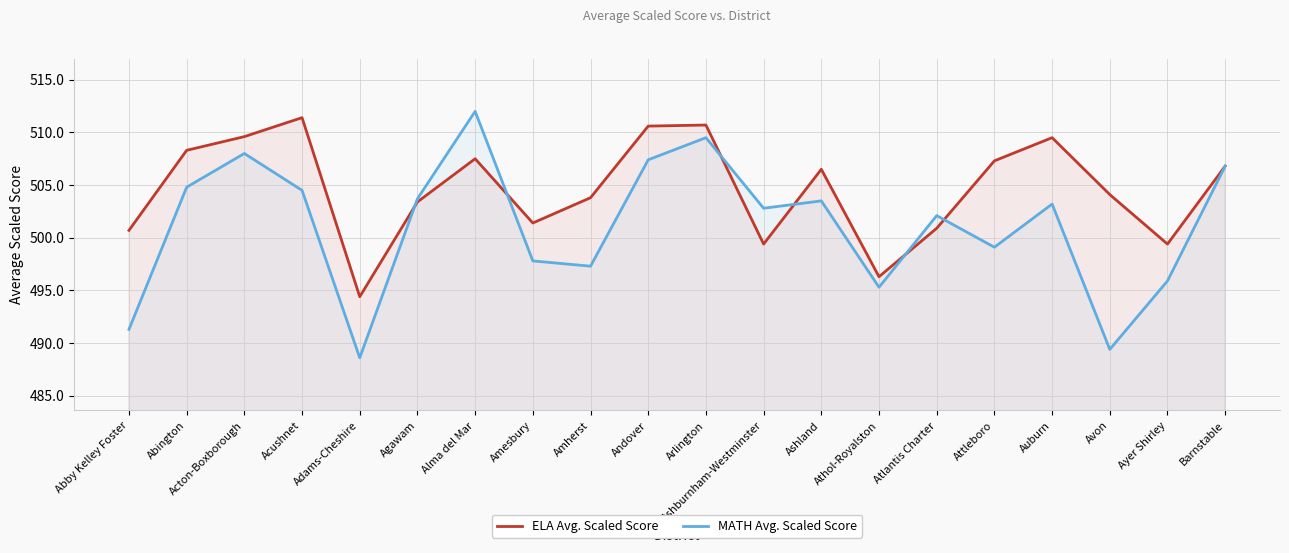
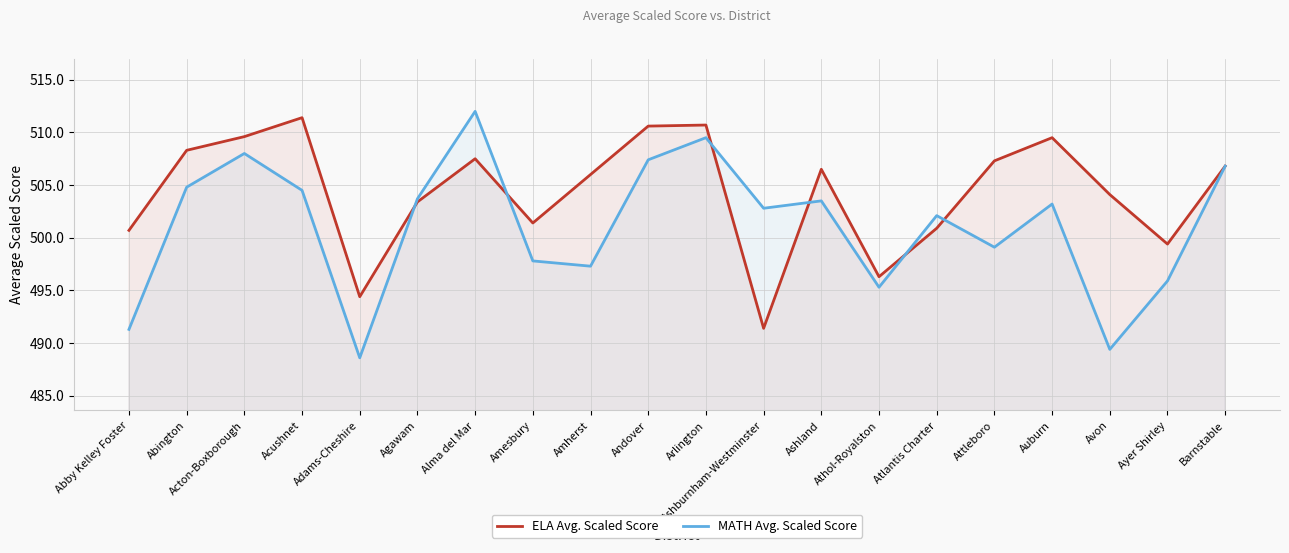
  {
    "ELA Avg. Scaled Score": {
      "Abby Kelley Foster": 500.7,
      "Abington": 508.3,
      "Acton-Boxborough": 509.6,
      "Acushnet": 511.4,
      "Adams-Cheshire": 494.4,
      "Agawam": 503.4,
      "Alma del Mar": 507.5,
      "Amesbury": 501.4,
-     "Amherst": 503.8,
+     "Amherst": 506.0,
      "Andover": 510.6,
      "Arlington": 510.7,
-     "Ashburnham-Westminster": 499.4,
+     "Ashburnham-Westminster": 491.4,
      "Ashland": 506.5,
      "Athol-Royalston": 496.3,
      "Atlantis Charter": 500.9,
      "Attleboro": 507.3,
      "Auburn": 509.5,
      "Avon": 504.1,
      "Ayer Shirley": 499.4
    },
    "MATH Avg. Scaled Score": {
      "Abby Kelley Foster": 491.3,
      "Abington": 504.8,
      "Acton-Boxborough": 508.0,
      "Acushnet": 504.5,
      "Adams-Cheshire": 488.6,
      "Agawam": 503.7,
      "Alma del Mar": 512.0,
      "Amesbury": 497.8,
      "Amherst": 497.3,
      "Andover": 507.4,
      "Arlington": 509.5,
      "Ashburnham-Westminster": 502.8,
      "Ashland": 503.5,
      "Athol-Royalston": 495.3,
      "Atlantis Charter": 502.1,
      "Attleboro": 499.1,
      "Auburn": 503.2,
      "Avon": 489.4,
      "Ayer Shirley": 495.9
    }
  }
